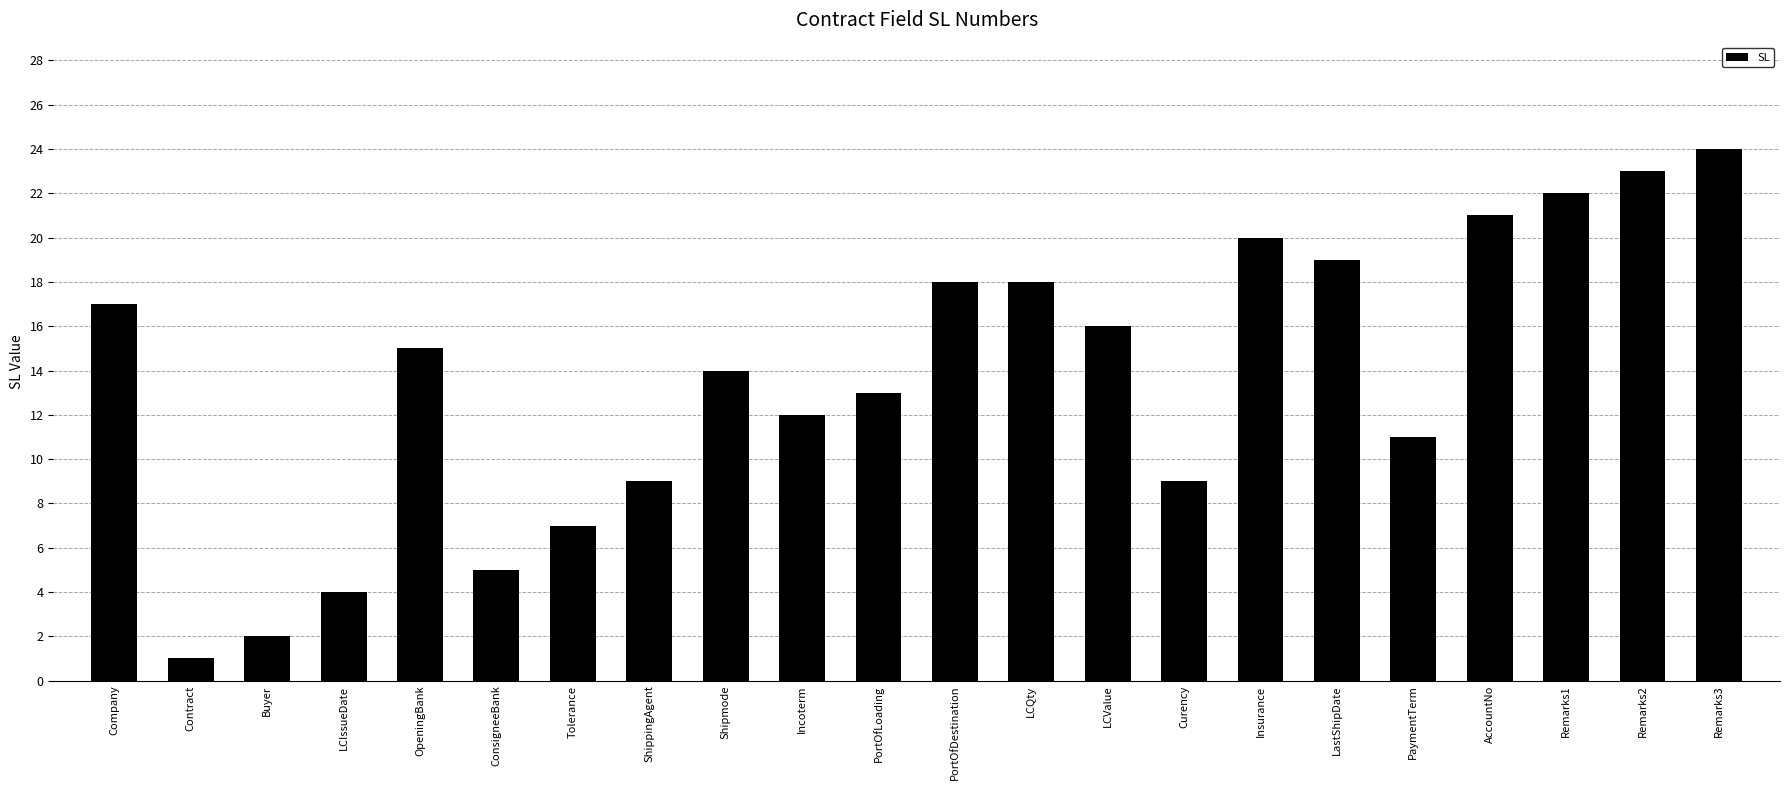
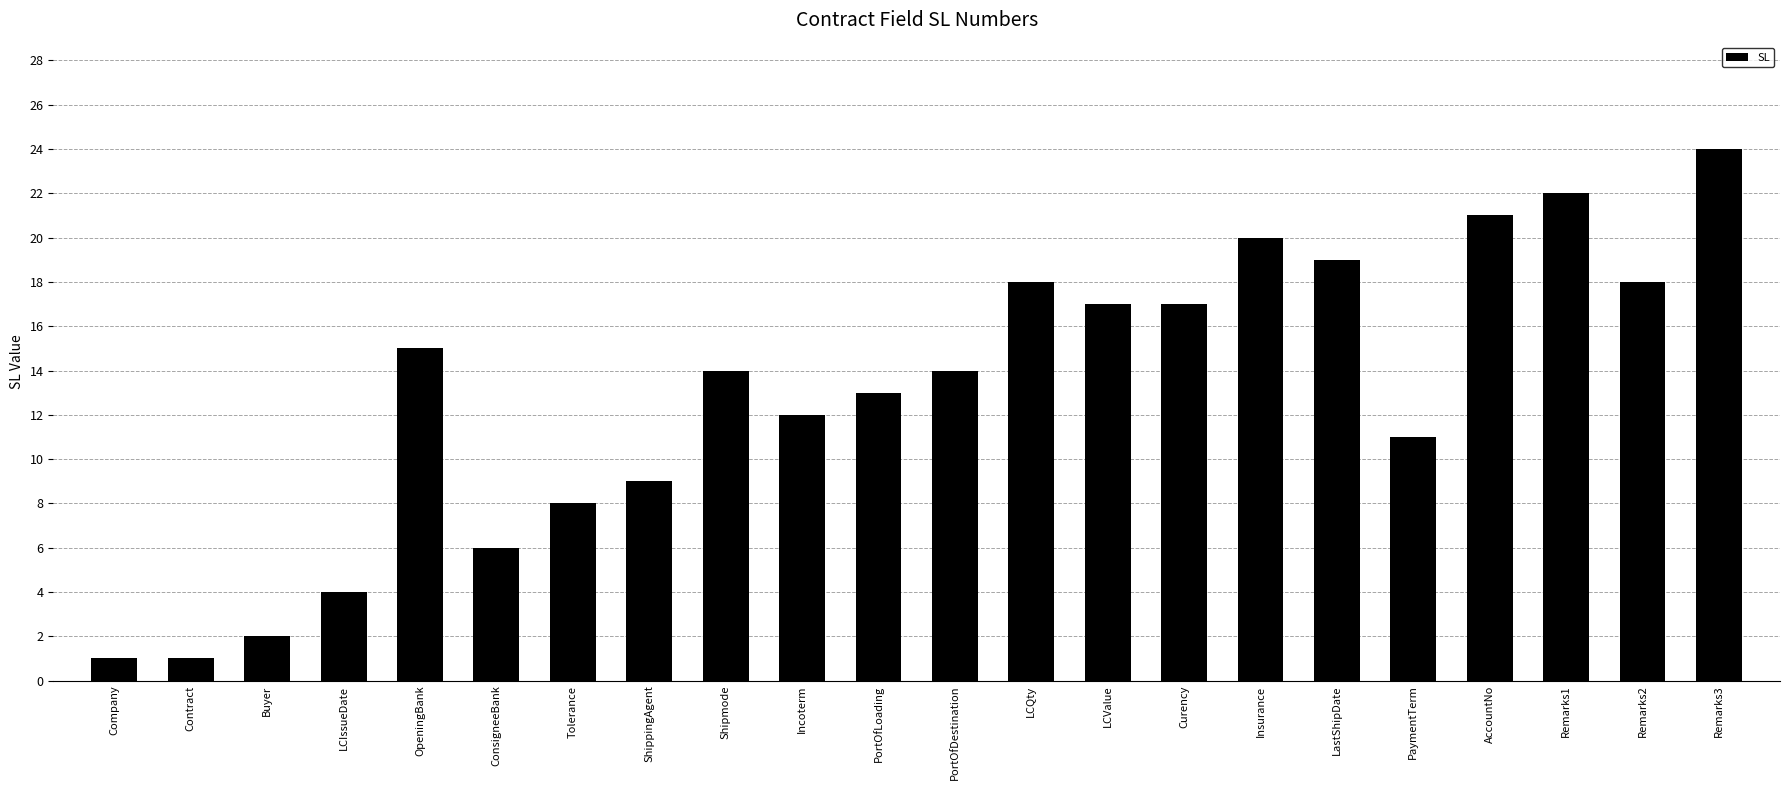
  {
-   "Company": 17,
+   "Company": 1,
    "Contract": 1,
    "Buyer": 2,
    "LCIssueDate": 4,
    "OpeningBank": 15,
-   "ConsigneeBank": 5,
-   "Tolerance": 7,
+   "ConsigneeBank": 6,
+   "Tolerance": 8,
    "ShippingAgent": 9,
    "Shipmode": 14,
    "Incoterm": 12,
    "PortOfLoading": 13,
-   "PortOfDestination": 18,
+   "PortOfDestination": 14,
    "LCQty": 18,
-   "LCValue": 16,
-   "Curency": 9,
+   "LCValue": 17,
+   "Curency": 17,
    "Insurance": 20,
    "LastShipDate": 19,
    "PaymentTerm": 11,
    "AccountNo": 21,
    "Remarks1": 22,
-   "Remarks2": 23,
+   "Remarks2": 18,
    "Remarks3": 24
  }
